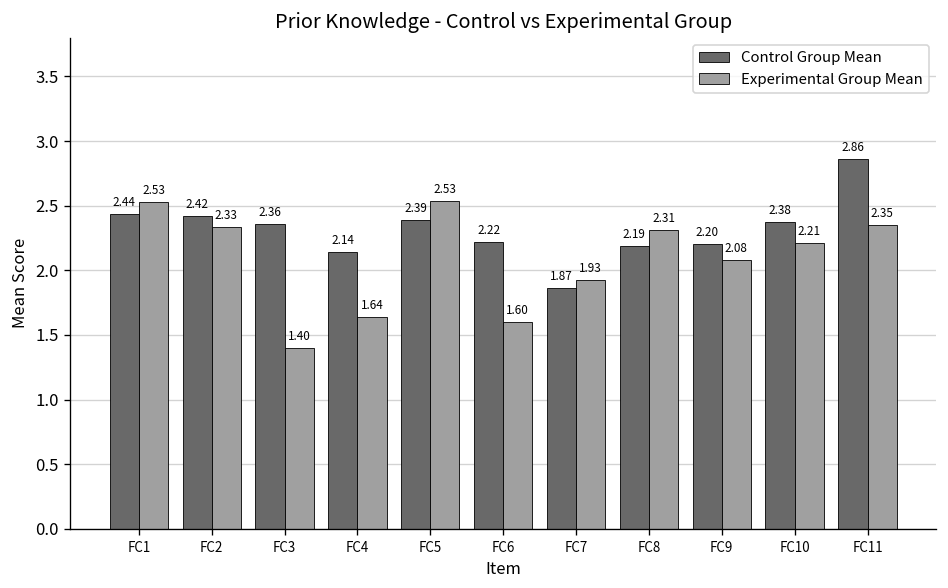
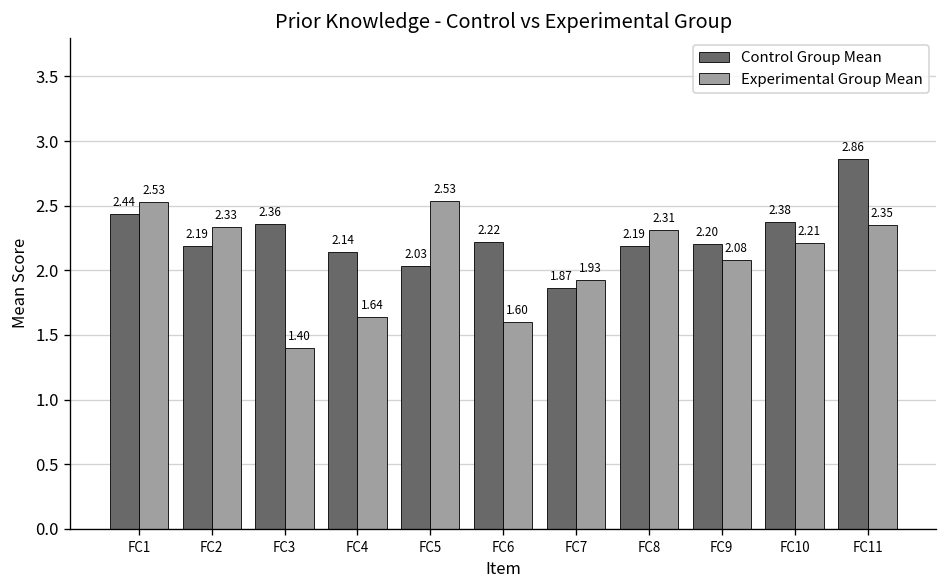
  {
    "Control Group Mean": {
      "FC1": 2.44,
-     "FC2": 2.42,
+     "FC2": 2.19,
      "FC3": 2.36,
      "FC4": 2.14,
-     "FC5": 2.39,
+     "FC5": 2.03,
      "FC6": 2.22,
      "FC7": 1.87,
      "FC8": 2.19,
      "FC9": 2.20,
      "FC10": 2.38,
      "FC11": 2.86
    },
    "Experimental Group Mean": {
      "FC1": 2.53,
      "FC2": 2.33,
      "FC3": 1.40,
      "FC4": 1.64,
      "FC5": 2.53,
      "FC6": 1.60,
      "FC7": 1.93,
      "FC8": 2.31,
      "FC9": 2.08,
      "FC10": 2.21,
      "FC11": 2.35
    }
  }
